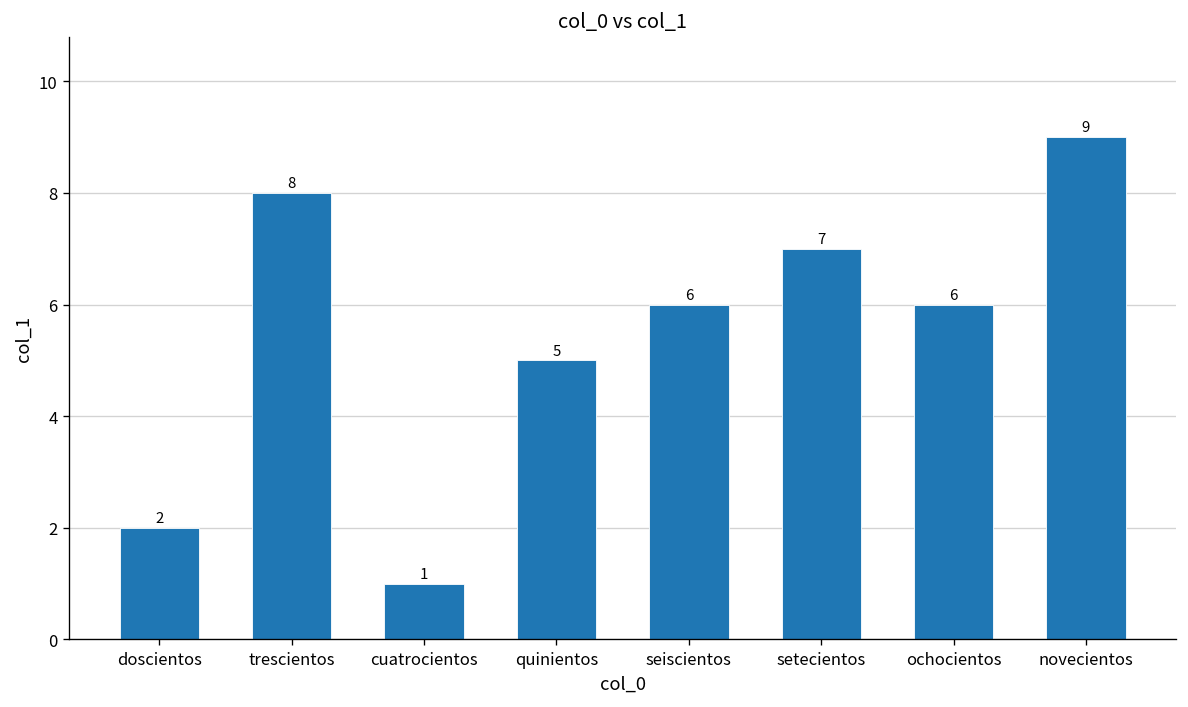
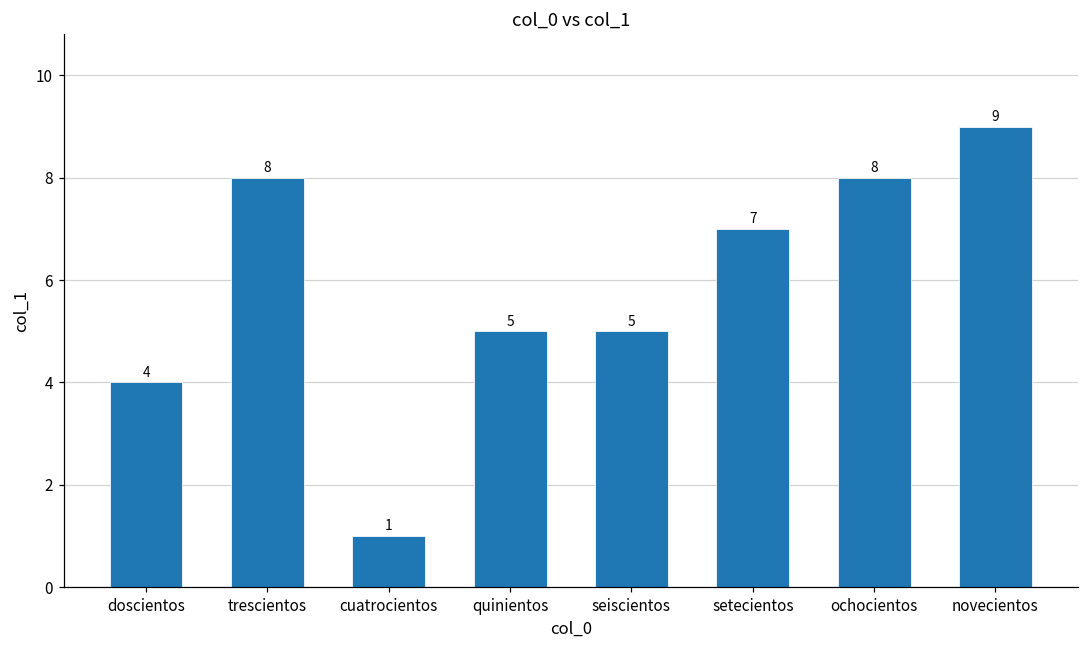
  {
-   "doscientos": 2,
+   "doscientos": 4,
    "trescientos": 8,
    "cuatrocientos": 1,
    "quinientos": 5,
-   "seiscientos": 6,
+   "seiscientos": 5,
    "setecientos": 7,
-   "ochocientos": 6,
+   "ochocientos": 8,
    "novecientos": 9
  }
